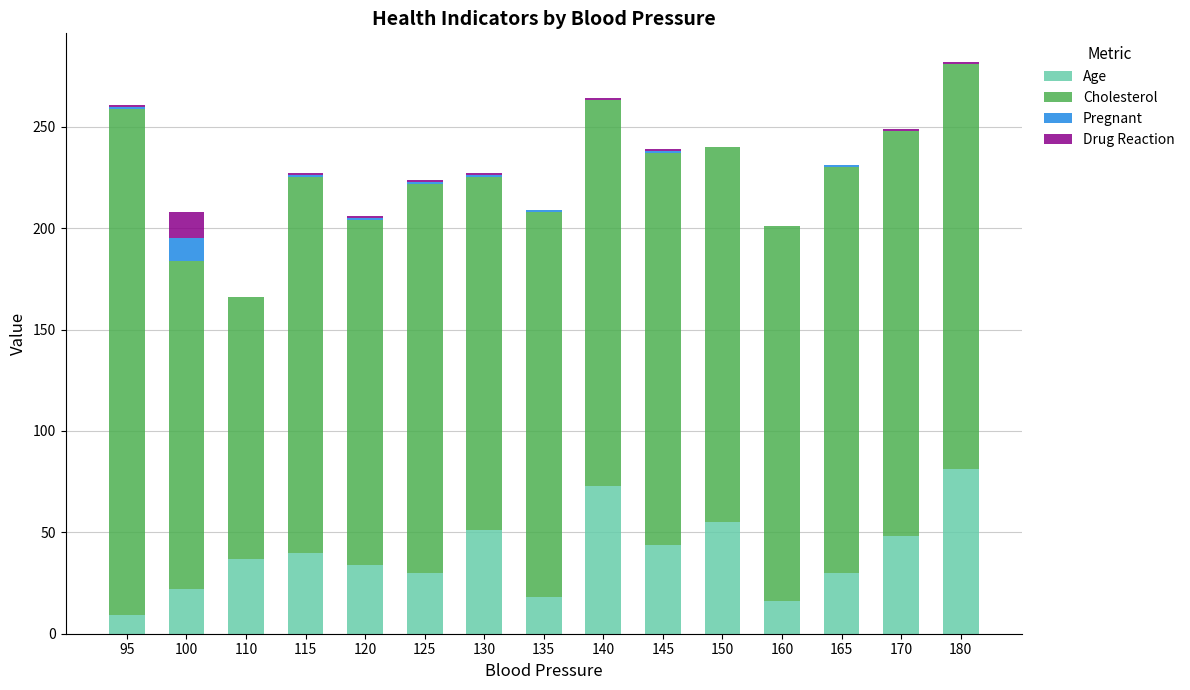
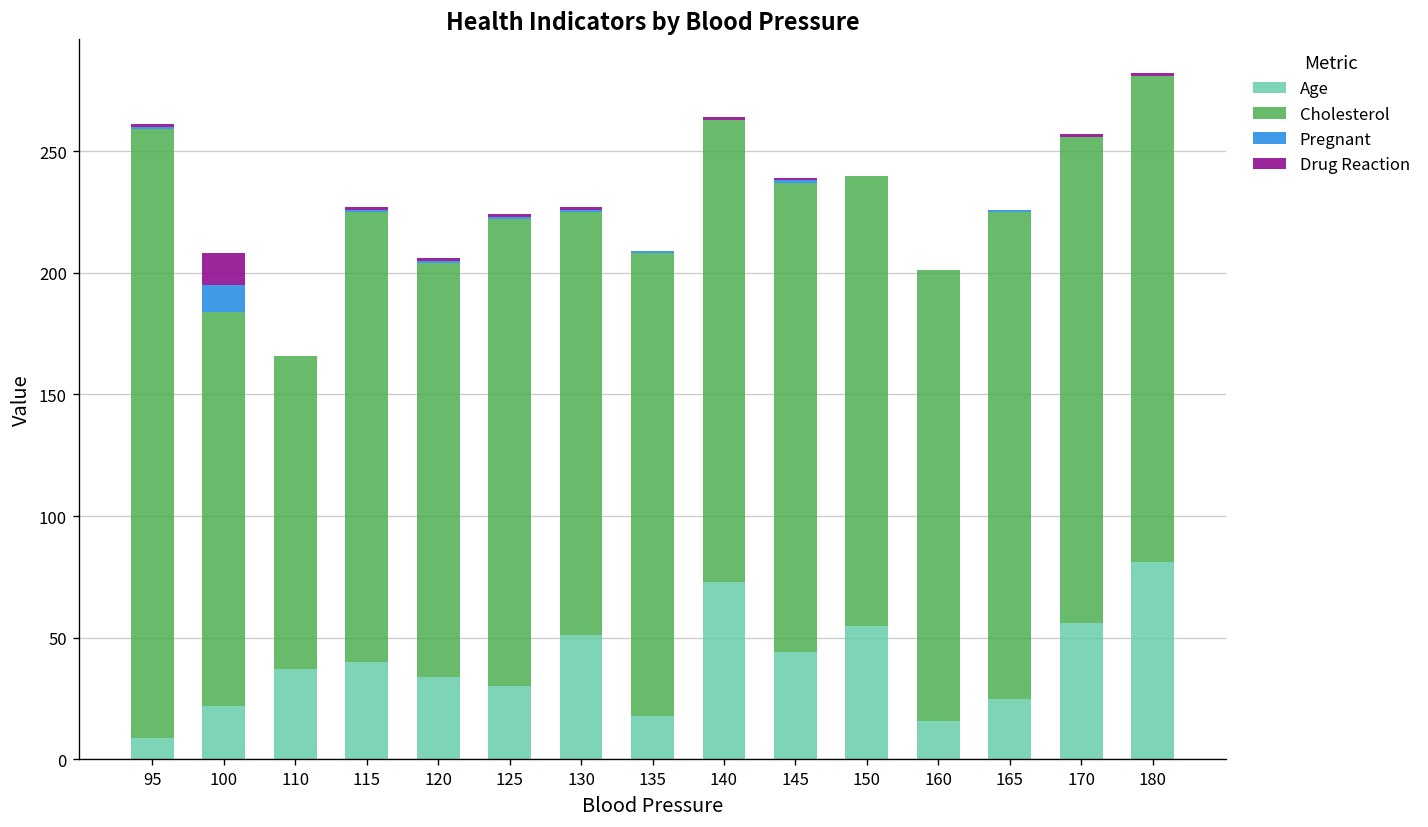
  {
    "Age": {
      "95": 9,
      "100": 22,
      "110": 37,
      "115": 40,
      "120": 34,
      "125": 30,
      "130": 51,
      "135": 18,
      "140": 73,
      "145": 44,
      "150": 55,
      "160": 16,
-     "165": 30,
-     "170": 48,
+     "165": 25,
+     "170": 56,
      "180": 81
    },
    "Cholesterol": {
      "95": 250,
      "100": 162,
      "110": 129,
      "115": 185,
      "120": 170,
      "125": 192,
      "130": 174,
      "135": 190,
      "140": 190,
      "145": 193,
      "150": 185,
      "160": 185,
      "165": 200,
      "170": 200,
      "180": 200
    },
    "Pregnant": {
      "100": 11,
      "110": 0,
      "140": 0,
      "150": 0,
      "160": 0,
      "170": 0,
      "180": 0
    },
    "Drug Reaction": {
      "100": 13,
      "110": 0,
      "135": 0,
      "150": 0,
      "160": 0,
      "165": 0
    }
  }
